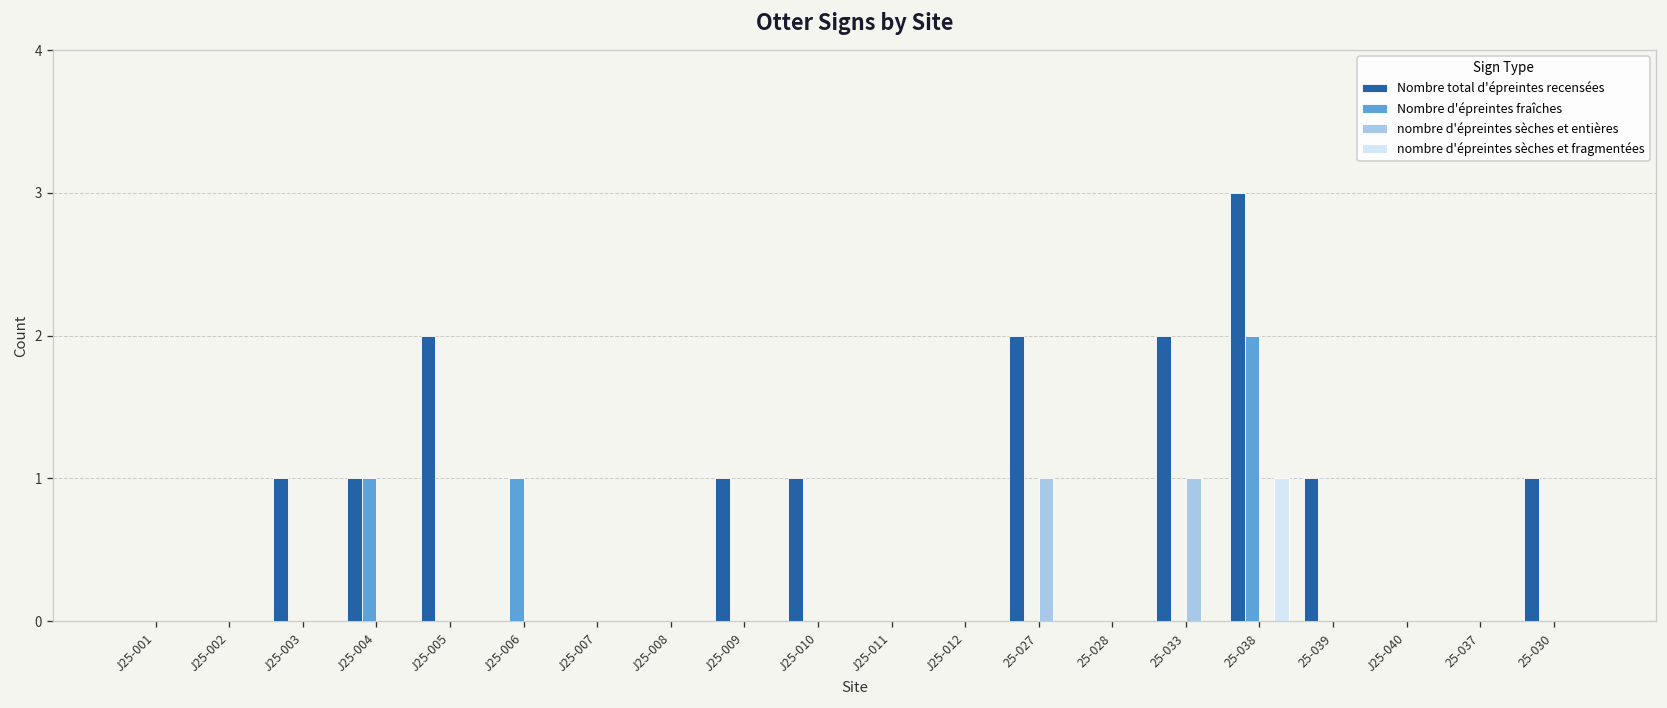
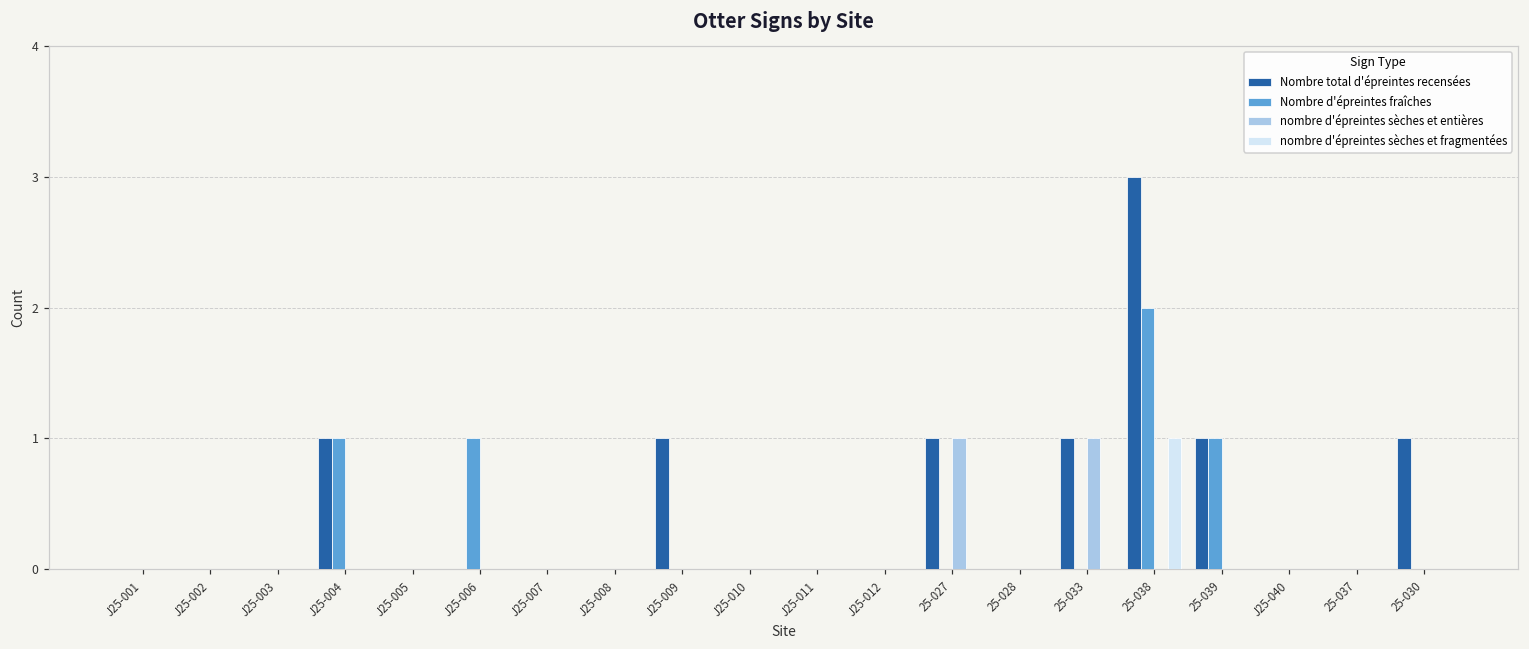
  {
    "Nombre total d'épreintes recensées": {
      "J25-001": 0,
      "J25-002": 0,
-     "J25-003": 1,
+     "J25-003": 0,
      "J25-004": 1,
-     "J25-005": 2,
+     "J25-005": 0,
      "J25-006": 0,
      "J25-007": 0,
      "J25-008": 0,
      "J25-009": 1,
-     "J25-010": 1,
+     "J25-010": 0,
      "J25-011": 0,
      "J25-012": 0,
-     "25-027": 2,
+     "25-027": 1,
      "25-028": 0,
-     "25-033": 2,
+     "25-033": 1,
      "25-038": 3,
      "25-039": 1,
      "J25-040": 0,
      "25-037": 0,
      "25-030": 1
    },
    "Nombre d'épreintes fraîches": {
      "J25-001": 0,
      "J25-002": 0,
      "J25-003": 0,
      "J25-004": 1,
      "J25-005": 0,
      "J25-006": 1,
      "J25-007": 0,
      "J25-008": 0,
      "J25-009": 0,
      "J25-010": 0,
      "J25-011": 0,
      "J25-012": 0,
      "25-027": 0,
      "25-028": 0,
      "25-033": 0,
      "25-038": 2,
-     "25-039": 0,
+     "25-039": 1,
      "J25-040": 0,
      "25-037": 0,
      "25-030": 0
    }
  }
